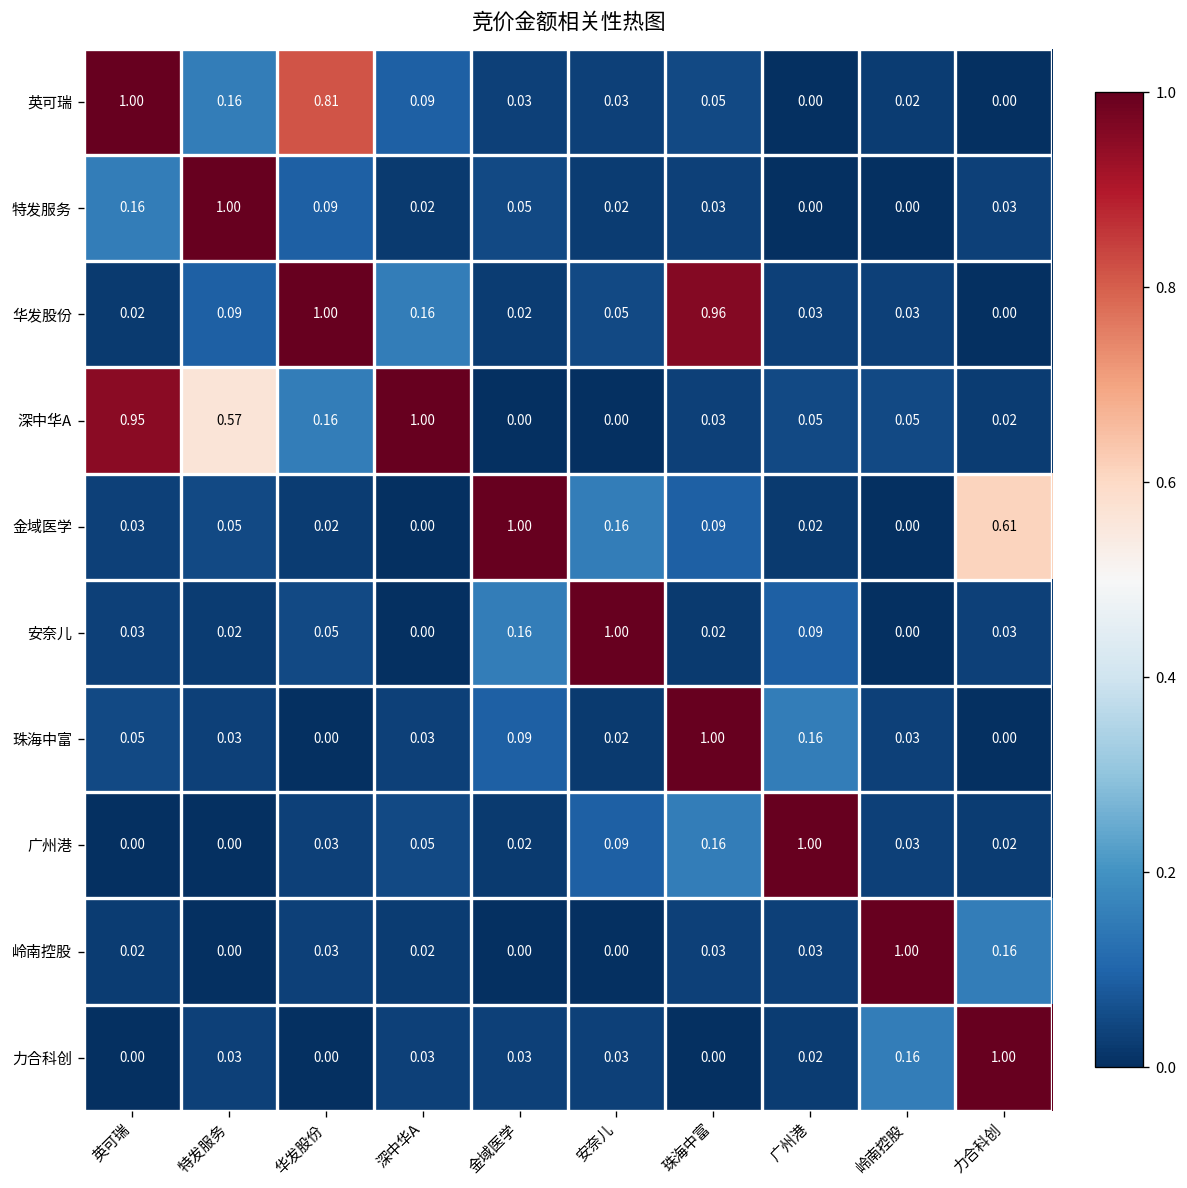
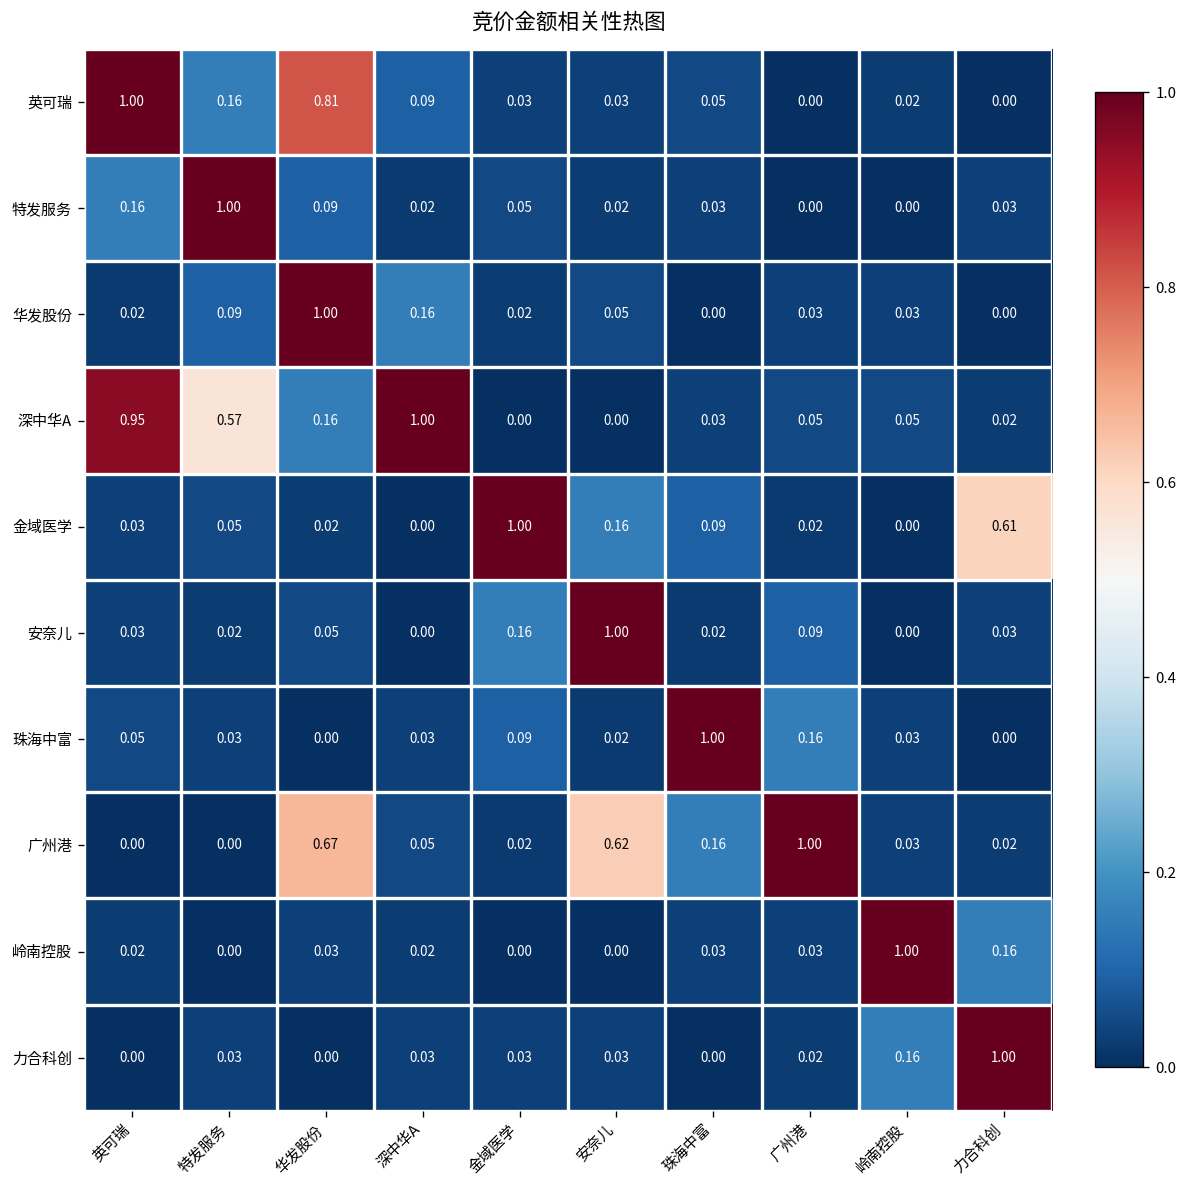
  {
    "英可瑞": {
      "英可瑞": 1.00,
      "特发服务": 0.16,
      "华发股份": 0.81,
      "深中华A": 0.09,
      "金域医学": 0.03,
      "安奈儿": 0.03,
      "珠海中富": 0.05,
      "广州港": 0.00,
      "岭南控股": 0.02,
      "力合科创": 0.00
    },
    "特发服务": {
      "英可瑞": 0.16,
      "特发服务": 1.00,
      "华发股份": 0.09,
      "深中华A": 0.02,
      "金域医学": 0.05,
      "安奈儿": 0.02,
      "珠海中富": 0.03,
      "广州港": 0.00,
      "岭南控股": 0.00,
      "力合科创": 0.03
    },
    "华发股份": {
      "英可瑞": 0.02,
      "特发服务": 0.09,
      "华发股份": 1.00,
      "深中华A": 0.16,
      "金域医学": 0.02,
      "安奈儿": 0.05,
-     "珠海中富": 0.96,
+     "珠海中富": 0.00,
      "广州港": 0.03,
      "岭南控股": 0.03,
      "力合科创": 0.00
    },
    "深中华A": {
      "英可瑞": 0.95,
      "特发服务": 0.57,
      "华发股份": 0.16,
      "深中华A": 1.00,
      "金域医学": 0.00,
      "安奈儿": 0.00,
      "珠海中富": 0.03,
      "广州港": 0.05,
      "岭南控股": 0.05,
      "力合科创": 0.02
    },
    "金域医学": {
      "英可瑞": 0.03,
      "特发服务": 0.05,
      "华发股份": 0.02,
      "深中华A": 0.00,
      "金域医学": 1.00,
      "安奈儿": 0.16,
      "珠海中富": 0.09,
      "广州港": 0.02,
      "岭南控股": 0.00,
      "力合科创": 0.61
    },
    "安奈儿": {
      "英可瑞": 0.03,
      "特发服务": 0.02,
      "华发股份": 0.05,
      "深中华A": 0.00,
      "金域医学": 0.16,
      "安奈儿": 1.00,
      "珠海中富": 0.02,
      "广州港": 0.09,
      "岭南控股": 0.00,
      "力合科创": 0.03
    },
    "珠海中富": {
      "英可瑞": 0.05,
      "特发服务": 0.03,
      "华发股份": 0.00,
      "深中华A": 0.03,
      "金域医学": 0.09,
      "安奈儿": 0.02,
      "珠海中富": 1.00,
      "广州港": 0.16,
      "岭南控股": 0.03,
      "力合科创": 0.00
    },
    "广州港": {
      "英可瑞": 0.00,
      "特发服务": 0.00,
-     "华发股份": 0.03,
+     "华发股份": 0.67,
      "深中华A": 0.05,
      "金域医学": 0.02,
-     "安奈儿": 0.09,
+     "安奈儿": 0.62,
      "珠海中富": 0.16,
      "广州港": 1.00,
      "岭南控股": 0.03,
      "力合科创": 0.02
    },
    "岭南控股": {
      "英可瑞": 0.02,
      "特发服务": 0.00,
      "华发股份": 0.03,
      "深中华A": 0.02,
      "金域医学": 0.00,
      "安奈儿": 0.00,
      "珠海中富": 0.03,
      "广州港": 0.03,
      "岭南控股": 1.00,
      "力合科创": 0.16
    },
    "力合科创": {
      "英可瑞": 0.00,
      "特发服务": 0.03,
      "华发股份": 0.00,
      "深中华A": 0.03,
      "金域医学": 0.03,
      "安奈儿": 0.03,
      "珠海中富": 0.00,
      "广州港": 0.02,
      "岭南控股": 0.16,
      "力合科创": 1.00
    }
  }
